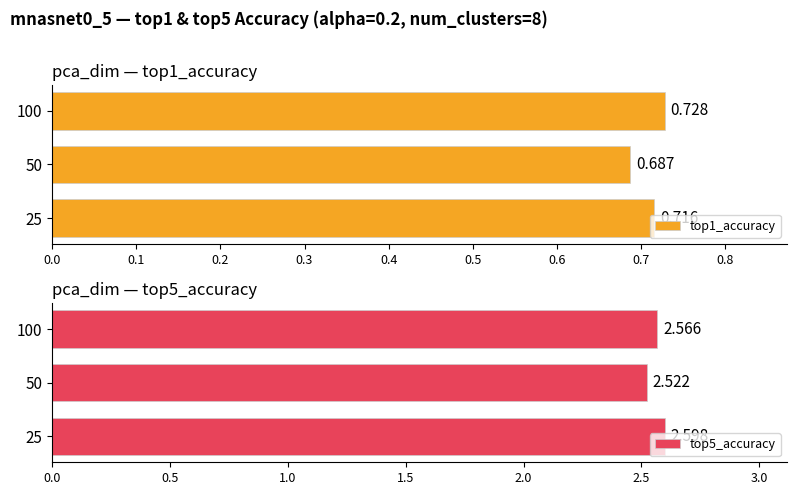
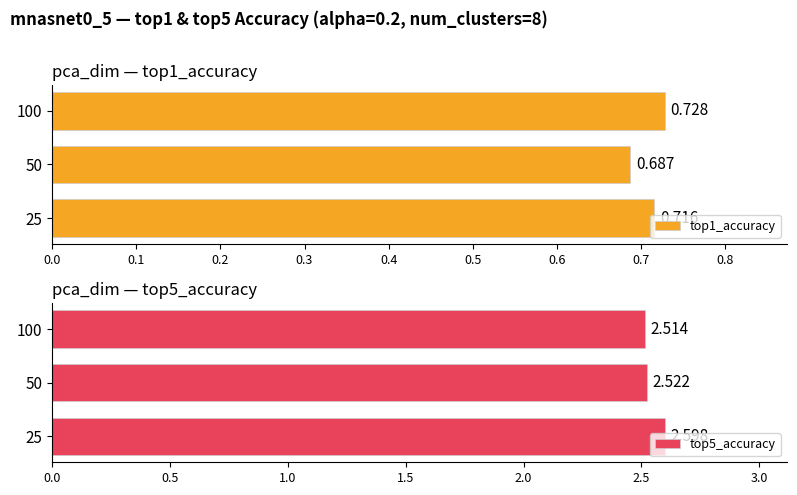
  {
    "pca_dim — top1_accuracy": {
      "100": 0.728,
      "50": 0.687
    },
    "pca_dim — top5_accuracy": {
-     "100": 2.566,
+     "100": 2.514,
      "50": 2.522
    }
  }
